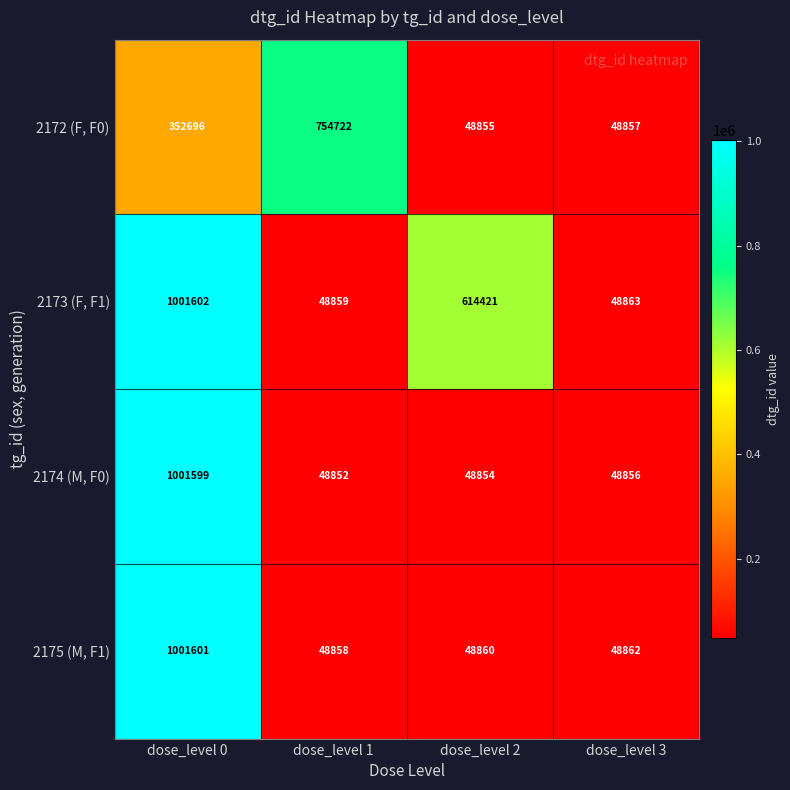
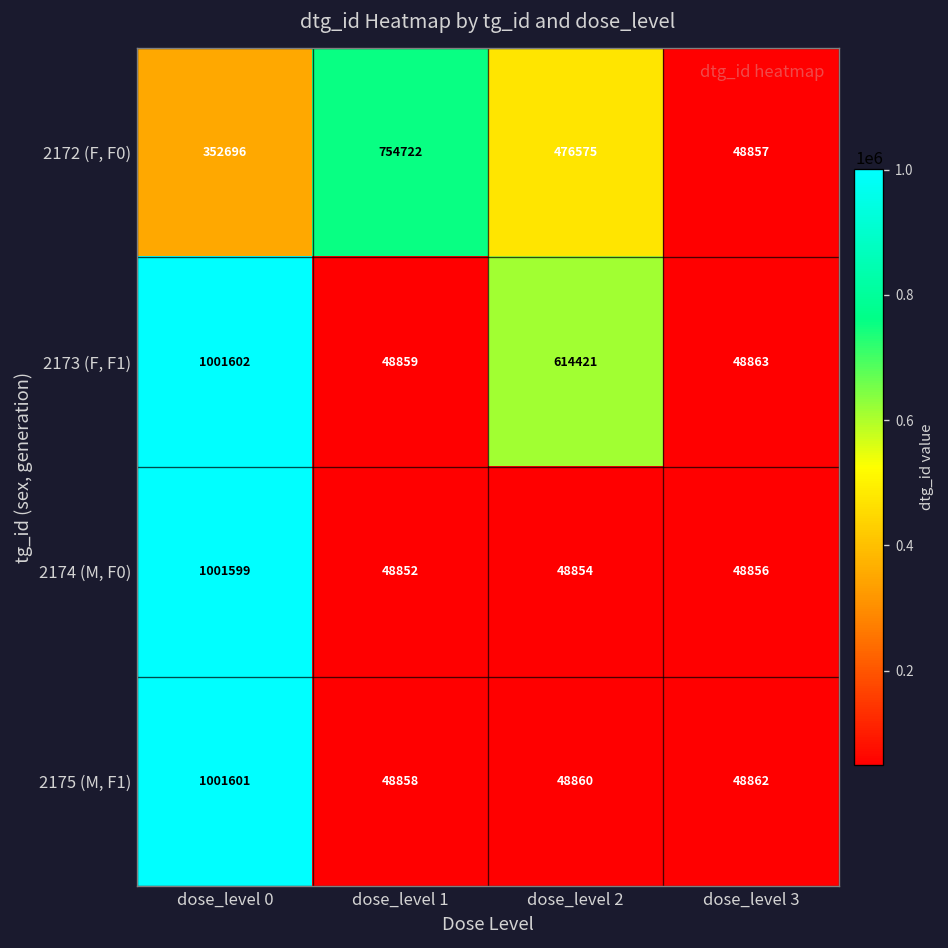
  {
    "2172 (F, F0)": {
      "dose_level 0": 352696,
      "dose_level 1": 754722,
-     "dose_level 2": 48855
+     "dose_level 2": 476575
    },
    "2173 (F, F1)": {
      "dose_level 0": 1001602,
      "dose_level 1": 48859,
      "dose_level 2": 614421,
      "dose_level 3": 48863
    },
    "2174 (M, F0)": {
      "dose_level 0": 1001599,
      "dose_level 1": 48852,
      "dose_level 2": 48854,
      "dose_level 3": 48856
    },
    "2175 (M, F1)": {
      "dose_level 0": 1001601,
      "dose_level 1": 48858,
      "dose_level 2": 48860,
      "dose_level 3": 48862
    }
  }
